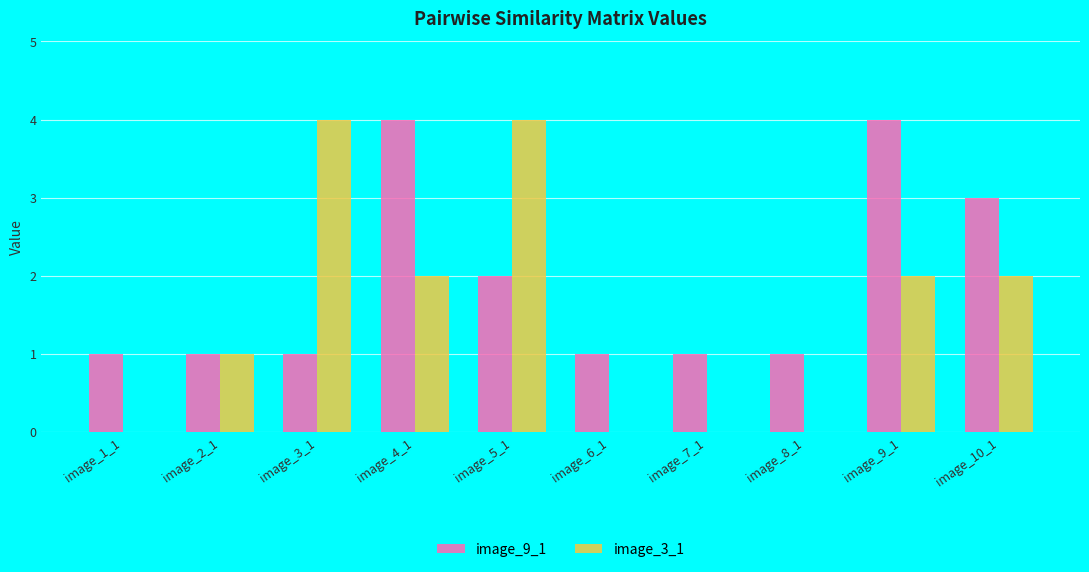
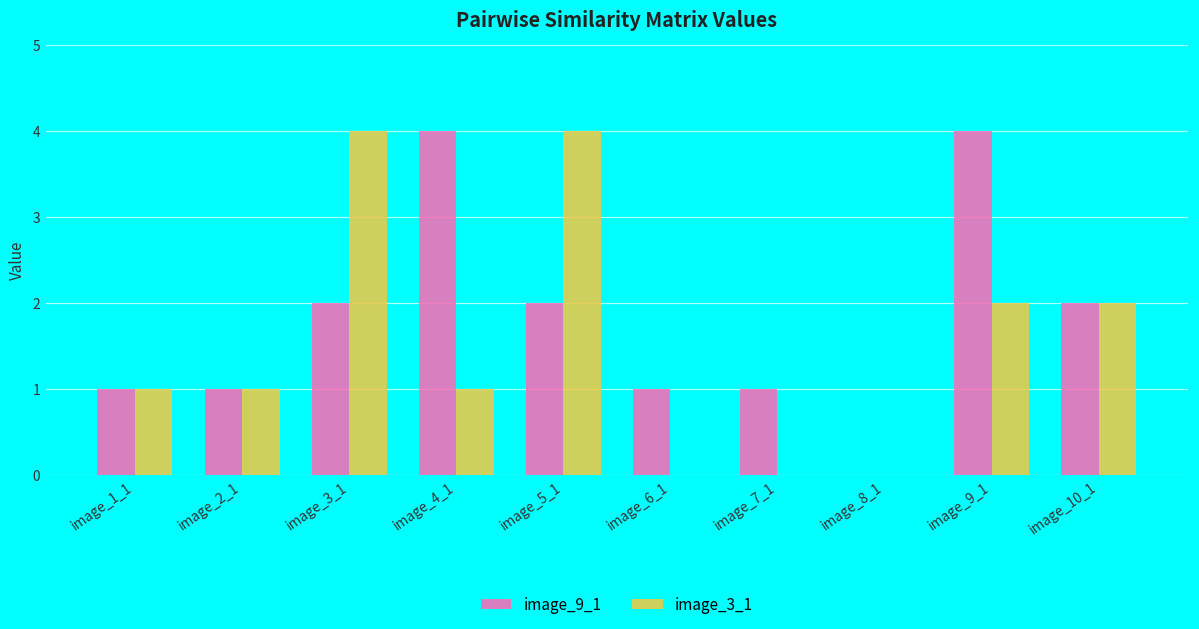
  {
    "image_9_1": {
      "image_1_1": 1,
      "image_2_1": 1,
-     "image_3_1": 1,
+     "image_3_1": 2,
      "image_4_1": 4,
      "image_5_1": 2,
      "image_6_1": 1,
      "image_7_1": 1,
-     "image_8_1": 1,
+     "image_8_1": 0,
      "image_9_1": 4,
-     "image_10_1": 3
+     "image_10_1": 2
    },
    "image_3_1": {
-     "image_1_1": 0,
+     "image_1_1": 1,
      "image_2_1": 1,
      "image_3_1": 4,
-     "image_4_1": 2,
+     "image_4_1": 1,
      "image_5_1": 4,
      "image_6_1": 0,
      "image_7_1": 0,
      "image_8_1": 0,
      "image_9_1": 2,
      "image_10_1": 2
    }
  }
